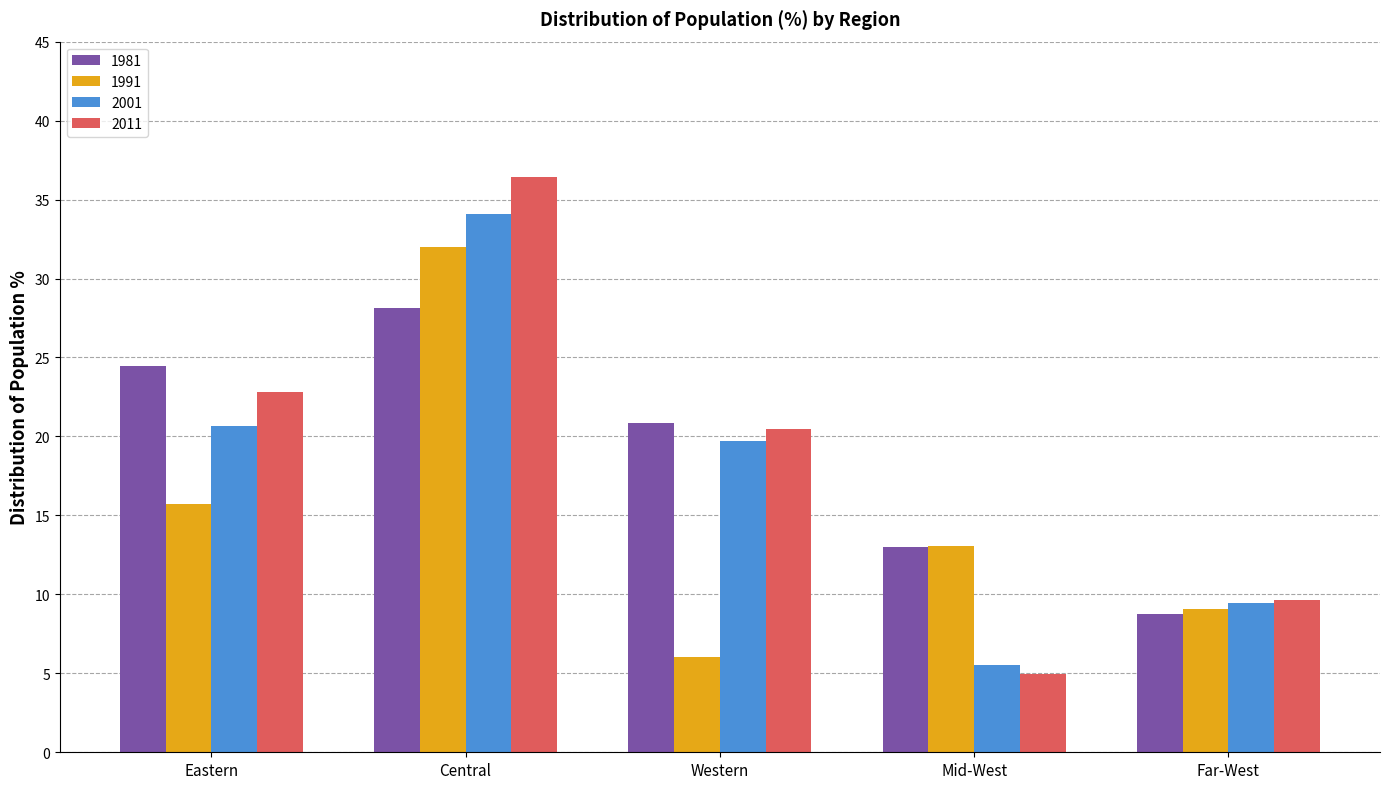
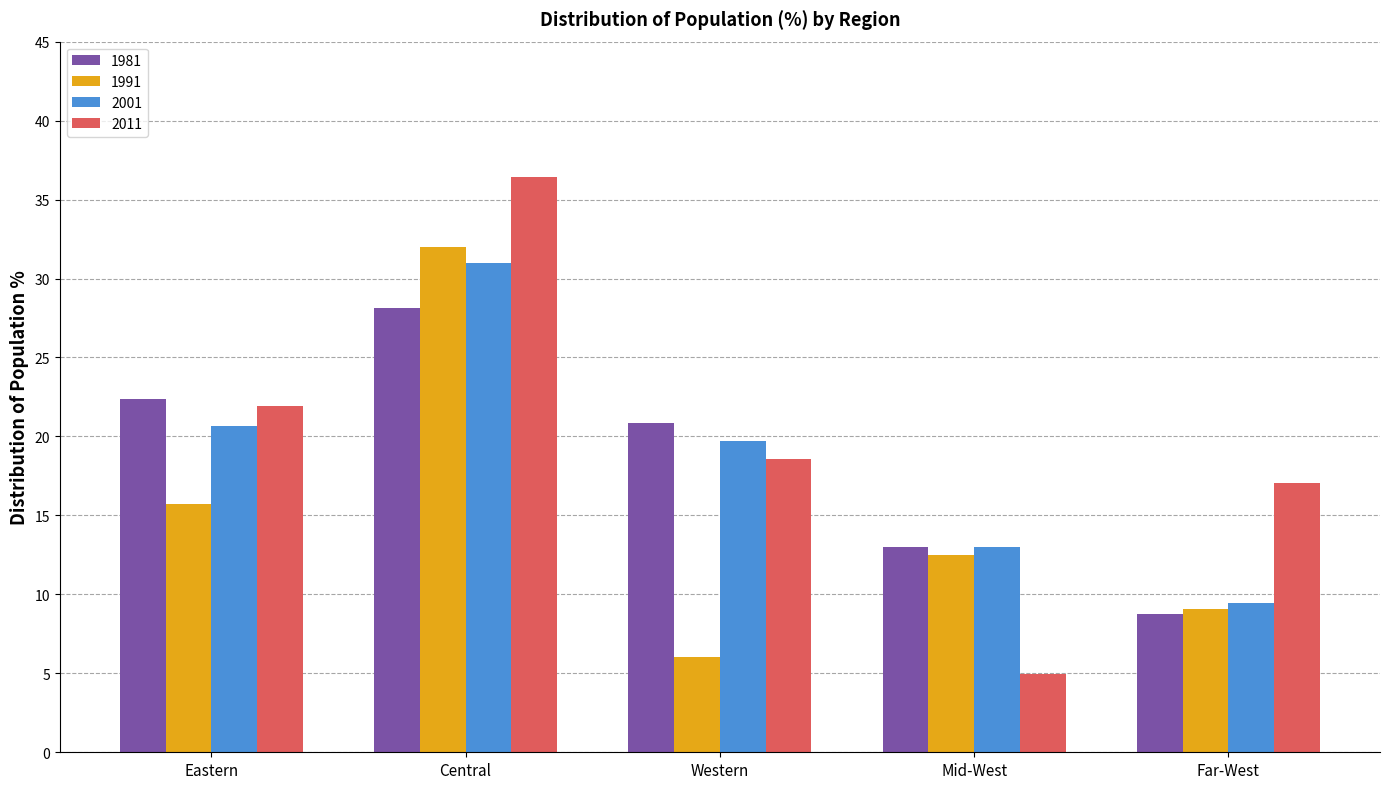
  {
    "1981": {
-     "Eastern": 24.5,
+     "Eastern": 22.4,
      "Central": 28.1,
      "Western": 20.8,
      "Mid-West": 13.0,
      "Far-West": 8.8
    },
    "1991": {
      "Eastern": 15.7,
      "Central": 32.0,
      "Western": 6.0,
-     "Mid-West": 13.0,
+     "Mid-West": 12.5,
      "Far-West": 9.1
    },
    "2001": {
      "Eastern": 20.6,
-     "Central": 34.1,
+     "Central": 31.0,
      "Western": 19.7,
-     "Mid-West": 5.5,
+     "Mid-West": 13.0,
      "Far-West": 9.5
    },
    "2011": {
-     "Eastern": 22.8,
+     "Eastern": 21.9,
      "Central": 36.5,
-     "Western": 20.5,
+     "Western": 18.6,
      "Mid-West": 4.9,
-     "Far-West": 9.6
+     "Far-West": 17.1
    }
  }
